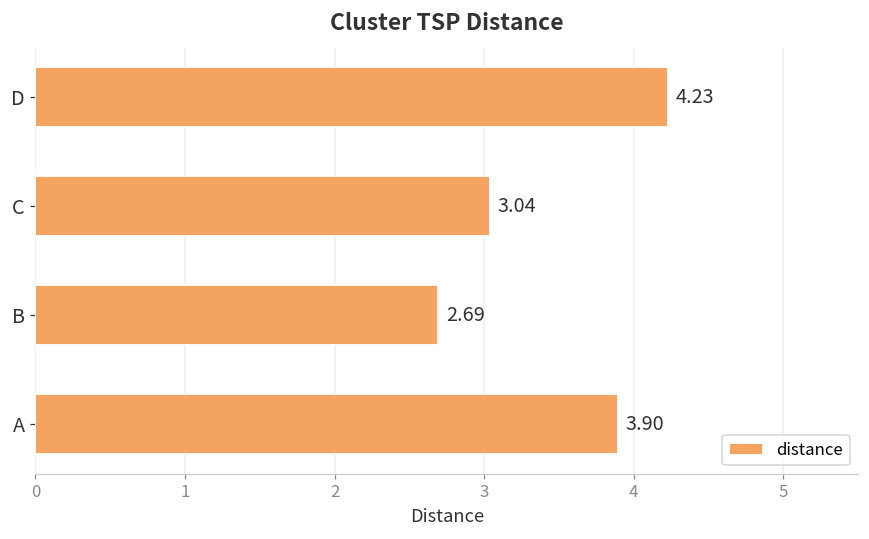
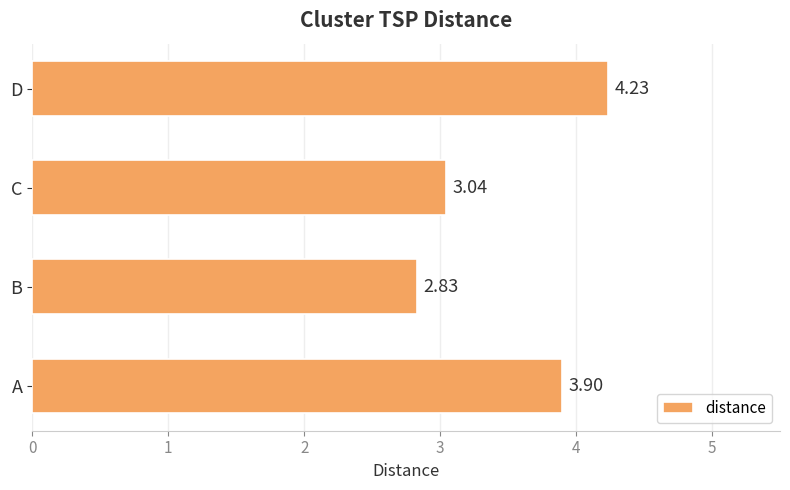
  {
    "D": 4.23,
    "C": 3.04,
-   "B": 2.69,
+   "B": 2.83,
    "A": 3.90
  }
